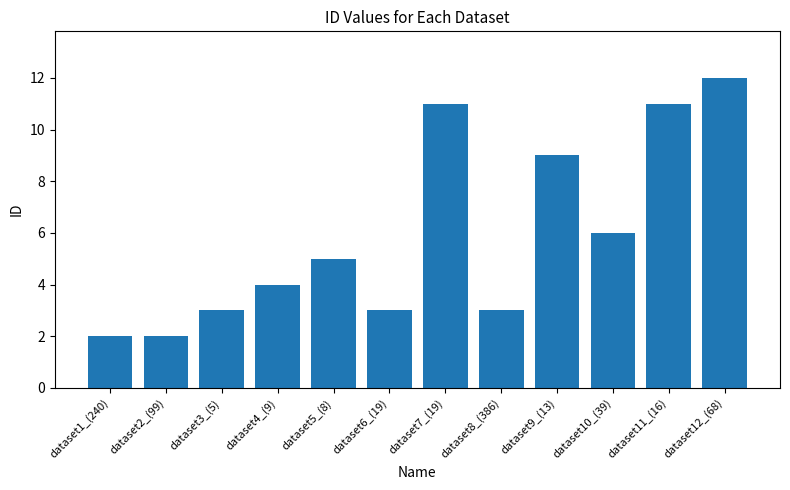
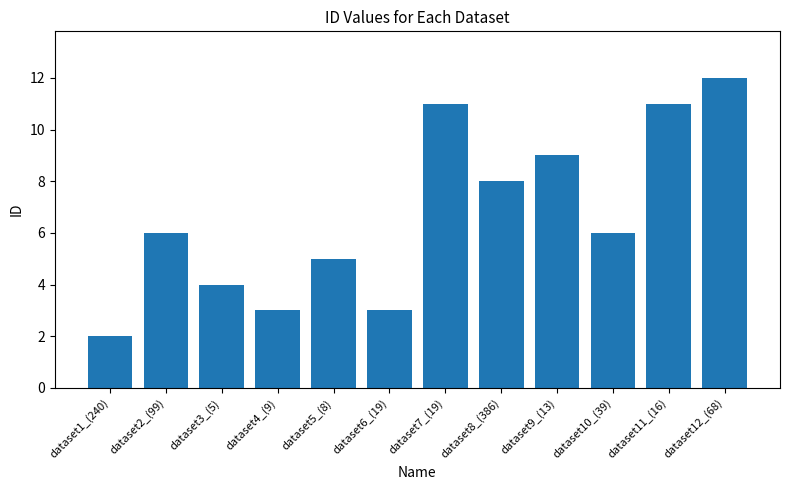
  {
    "dataset1_(240)": 2,
-   "dataset2_(99)": 2,
-   "dataset3_(5)": 3,
-   "dataset4_(9)": 4,
+   "dataset2_(99)": 6,
+   "dataset3_(5)": 4,
+   "dataset4_(9)": 3,
    "dataset5_(8)": 5,
    "dataset6_(19)": 3,
    "dataset7_(19)": 11,
-   "dataset8_(386)": 3,
+   "dataset8_(386)": 8,
    "dataset9_(13)": 9,
    "dataset10_(39)": 6,
    "dataset11_(16)": 11,
    "dataset12_(68)": 12
  }
